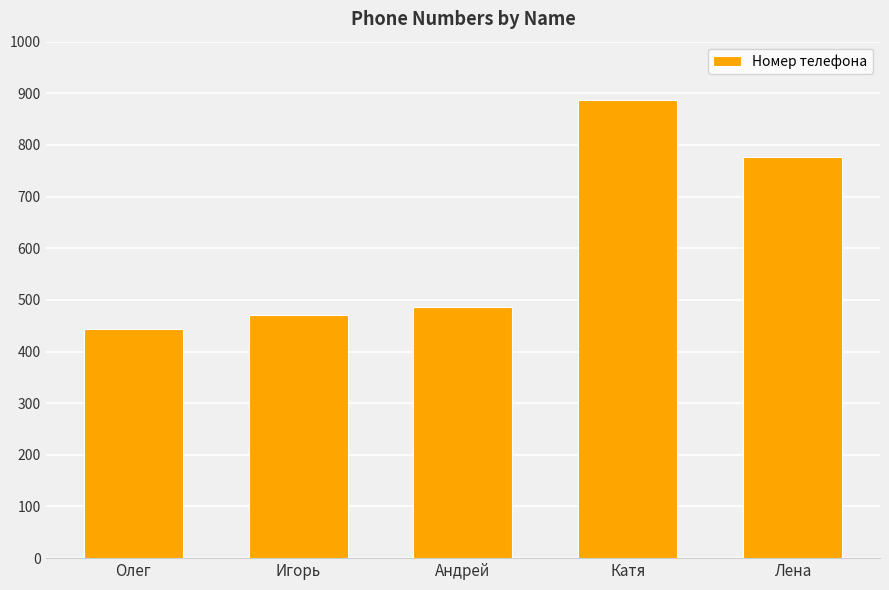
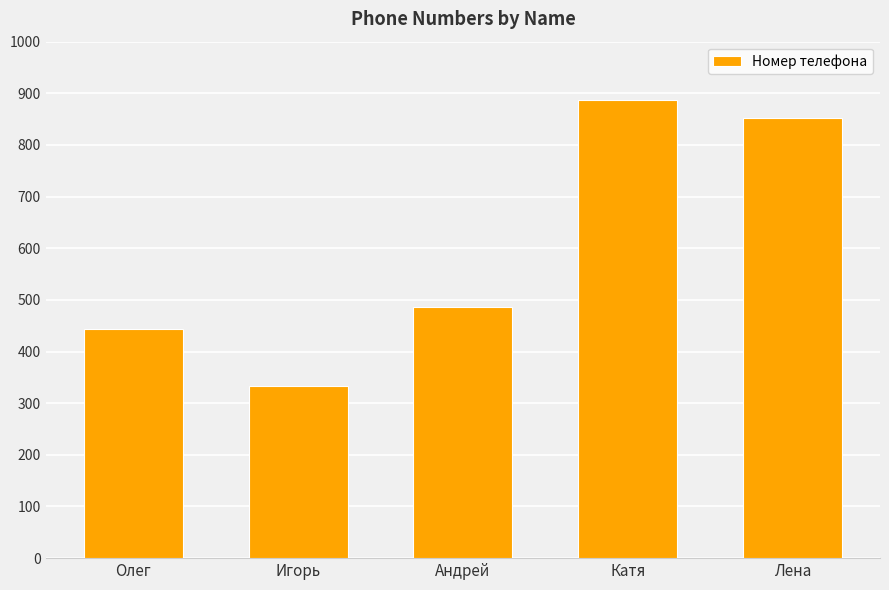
  {
    "Олег": 440,
-   "Игорь": 470,
+   "Игорь": 330,
    "Андрей": 490,
    "Катя": 890,
-   "Лена": 780
+   "Лена": 850
  }
